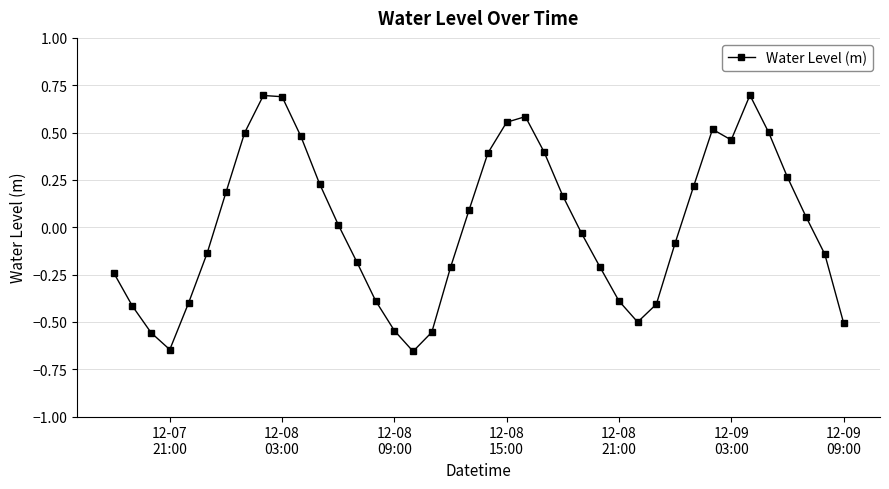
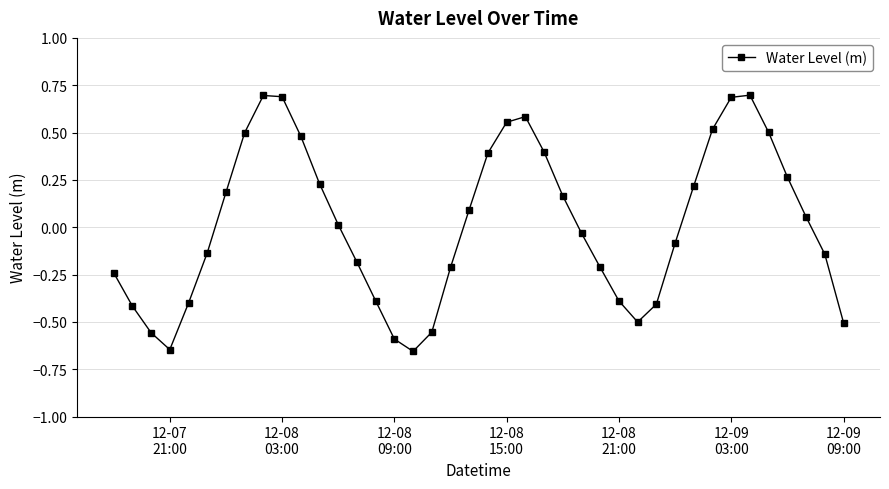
  {
    "12-07 21:00": -0.65,
    "12-08 03:00": 0.69,
-   "12-08 09:00": -0.55,
+   "12-08 09:00": -0.59,
    "12-08 15:00": 0.55,
    "12-08 21:00": -0.39,
-   "12-09 03:00": 0.46,
+   "12-09 03:00": 0.69,
    "12-09 09:00": -0.50
  }
